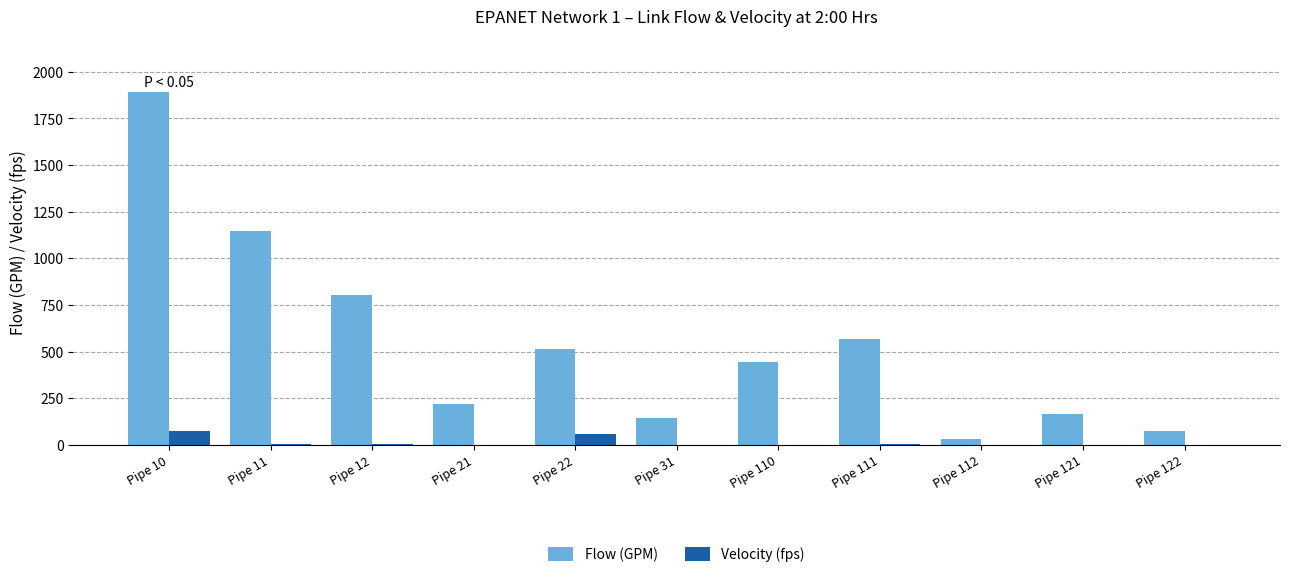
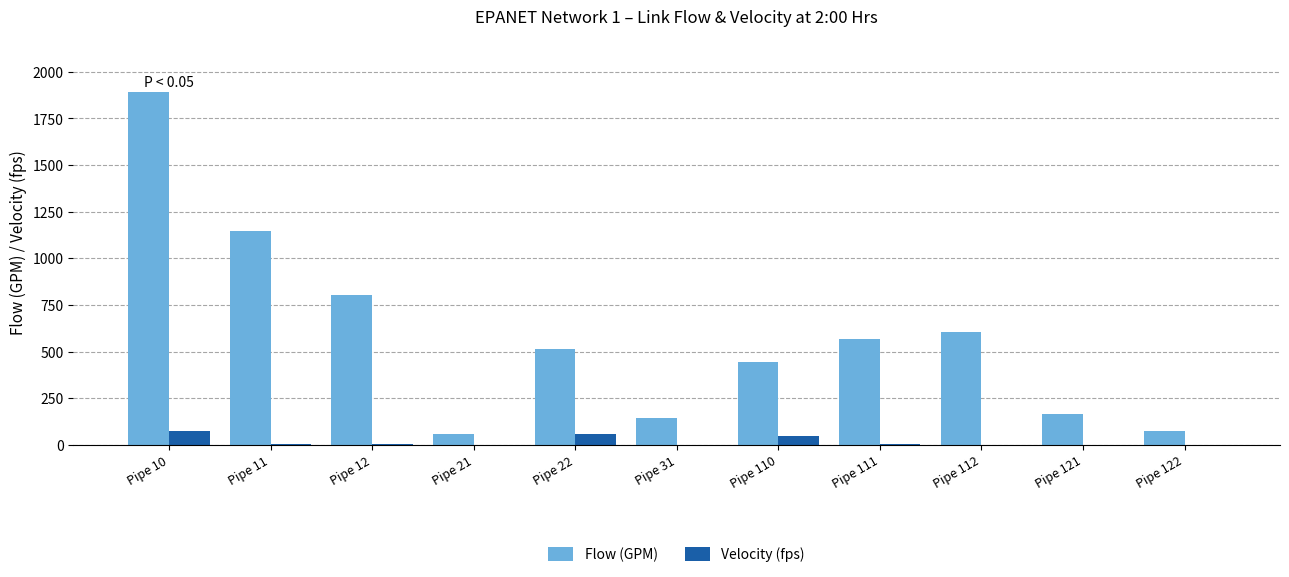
  {
    "Flow (GPM)": {
      "Pipe 11": 1140,
      "Pipe 12": 800,
-     "Pipe 21": 220,
+     "Pipe 21": 60,
      "Pipe 22": 510,
      "Pipe 31": 140,
      "Pipe 110": 440,
      "Pipe 111": 570,
-     "Pipe 112": 30,
+     "Pipe 112": 600,
      "Pipe 121": 170,
      "Pipe 122": 70
    },
    "Velocity (fps)": {
      "Pipe 10": 70,
      "Pipe 22": 60,
-     "Pipe 110": 0
+     "Pipe 110": 40
    }
  }
